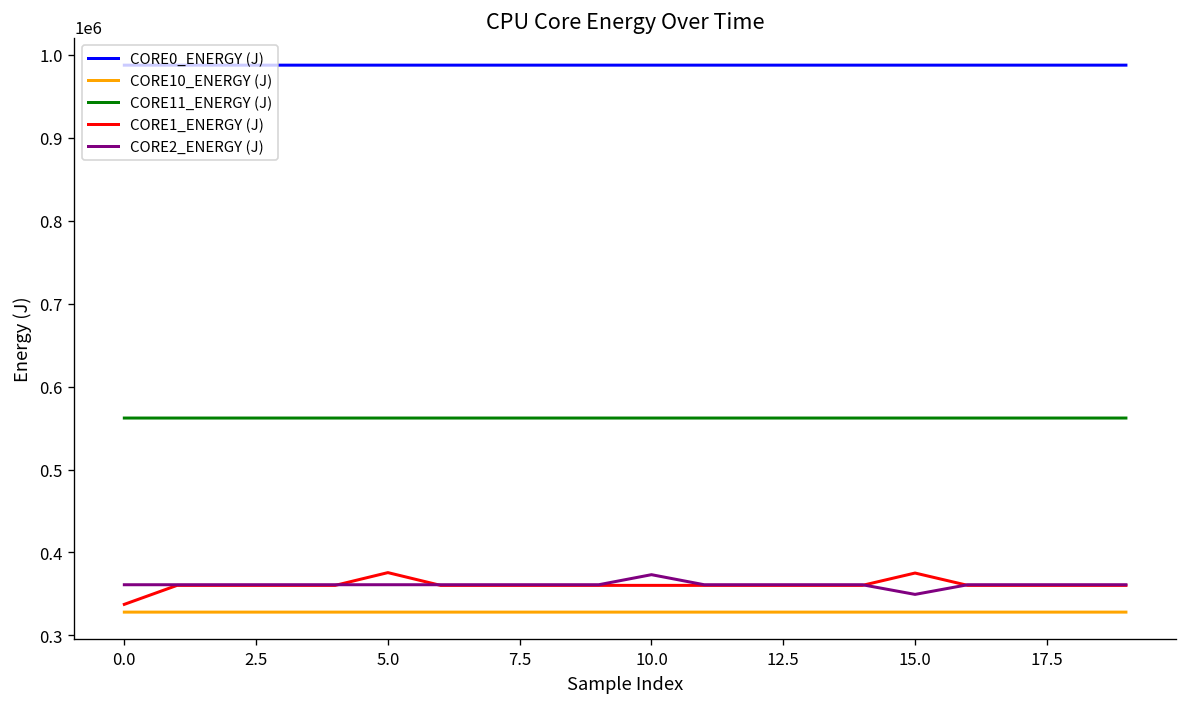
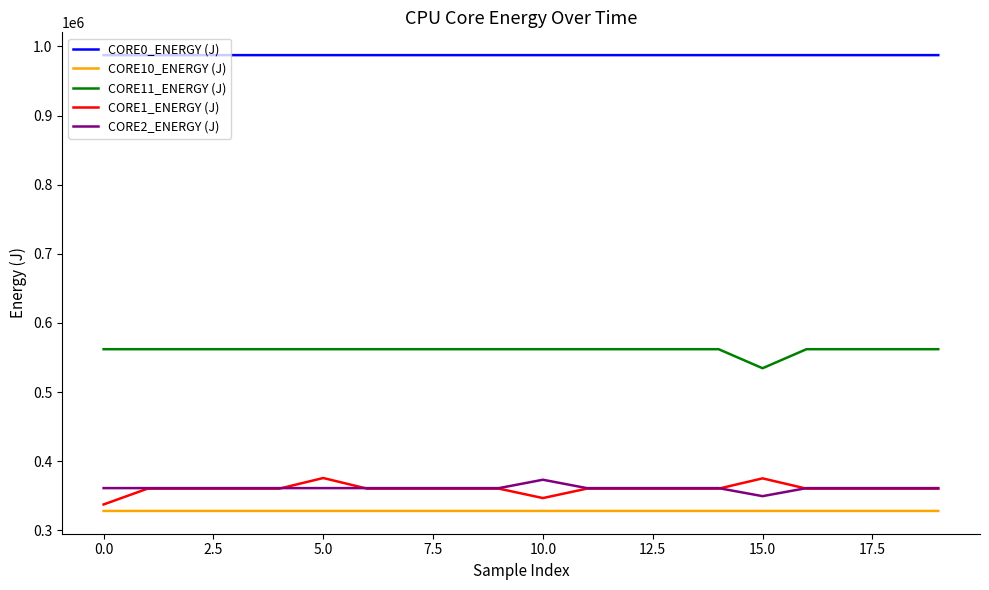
  {
    "CORE0_ENERGY (J)": {
      "5.0": 990000,
      "10.0": 990000,
      "15.0": 990000
    },
    "CORE10_ENERGY (J)": {
      "0.0": 330000,
      "5.0": 330000,
      "10.0": 330000,
      "15.0": 330000
    },
    "CORE11_ENERGY (J)": {
      "0.0": 560000,
      "5.0": 560000,
      "10.0": 560000,
-     "15.0": 560000
+     "15.0": 530000
    },
    "CORE1_ENERGY (J)": {
      "0.0": 340000,
      "5.0": 380000,
-     "10.0": 360000,
+     "10.0": 350000,
      "15.0": 380000
    },
    "CORE2_ENERGY (J)": {
      "0.0": 360000,
      "5.0": 360000,
      "10.0": 370000,
      "15.0": 350000
    }
  }
